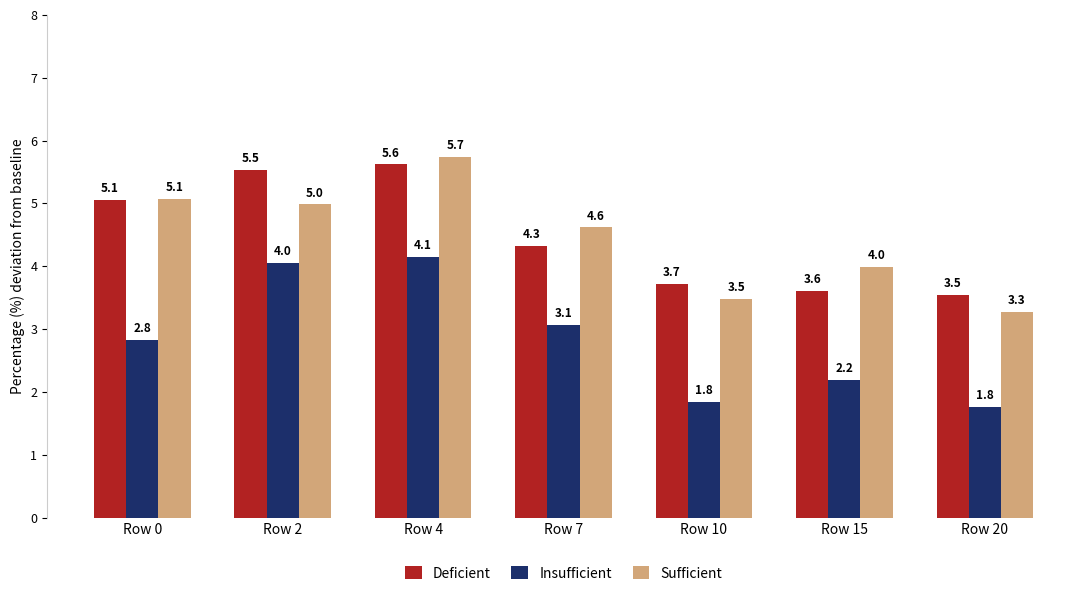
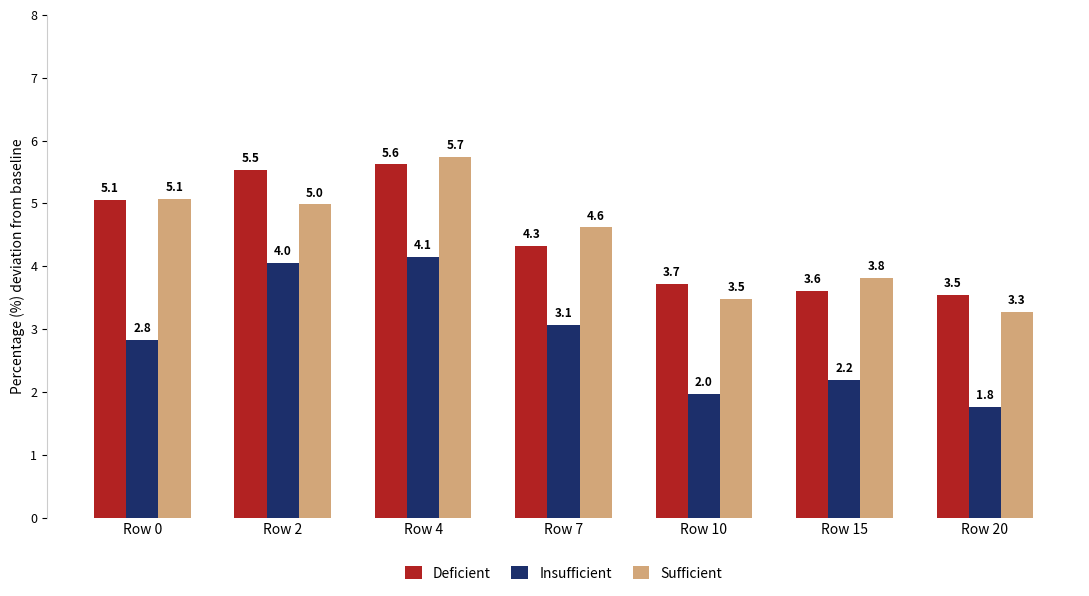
  {
    "Deficient": {
      "Row 0": 5.1,
      "Row 2": 5.5,
      "Row 4": 5.6,
      "Row 7": 4.3,
      "Row 10": 3.7,
      "Row 15": 3.6,
      "Row 20": 3.5
    },
    "Insufficient": {
      "Row 0": 2.8,
      "Row 2": 4.0,
      "Row 4": 4.1,
      "Row 7": 3.1,
-     "Row 10": 1.8,
+     "Row 10": 2.0,
      "Row 15": 2.2,
      "Row 20": 1.8
    },
    "Sufficient": {
      "Row 0": 5.1,
      "Row 2": 5.0,
      "Row 4": 5.7,
      "Row 7": 4.6,
      "Row 10": 3.5,
-     "Row 15": 4.0,
+     "Row 15": 3.8,
      "Row 20": 3.3
    }
  }
